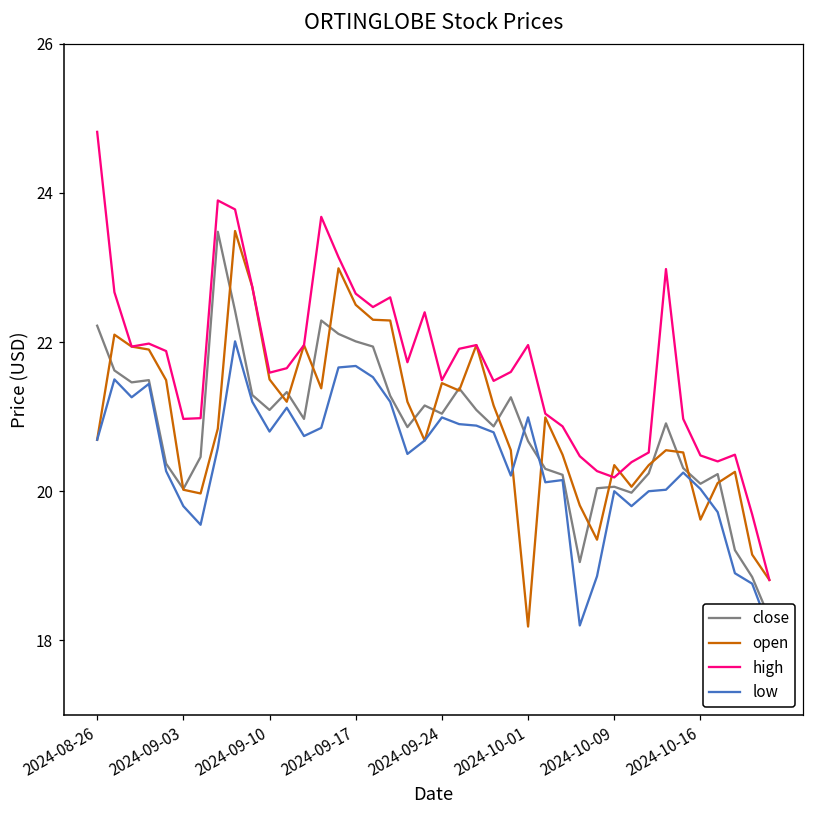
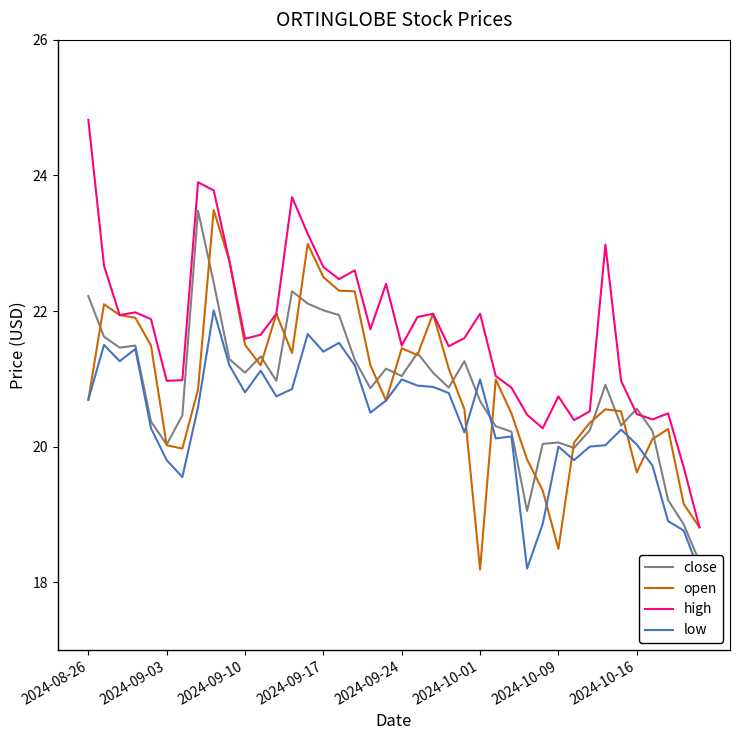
  {
    "close": {
      "2024-08-26": 22.2,
      "2024-09-10": 21.1,
      "2024-09-17": 22.0,
      "2024-09-24": 21.0,
      "2024-10-01": 20.7,
      "2024-10-09": 20.1,
-     "2024-10-16": 20.1
+     "2024-10-16": 20.6
    },
    "open": {
      "2024-09-10": 21.5,
      "2024-09-17": 22.5,
      "2024-09-24": 21.5,
      "2024-10-01": 18.2,
-     "2024-10-09": 20.4,
+     "2024-10-09": 18.5,
      "2024-10-16": 19.6
    },
    "high": {
      "2024-08-26": 24.8,
      "2024-09-03": 21.0,
      "2024-09-10": 21.6,
      "2024-09-17": 22.6,
      "2024-09-24": 21.5,
      "2024-10-01": 22.0,
-     "2024-10-09": 20.2,
+     "2024-10-09": 20.7,
      "2024-10-16": 20.5
    },
    "low": {
      "2024-09-03": 19.8,
      "2024-09-10": 20.8,
-     "2024-09-17": 21.7,
+     "2024-09-17": 21.4,
      "2024-09-24": 21.0,
      "2024-10-01": 21.0,
      "2024-10-09": 20.0,
      "2024-10-16": 20.0
    }
  }
